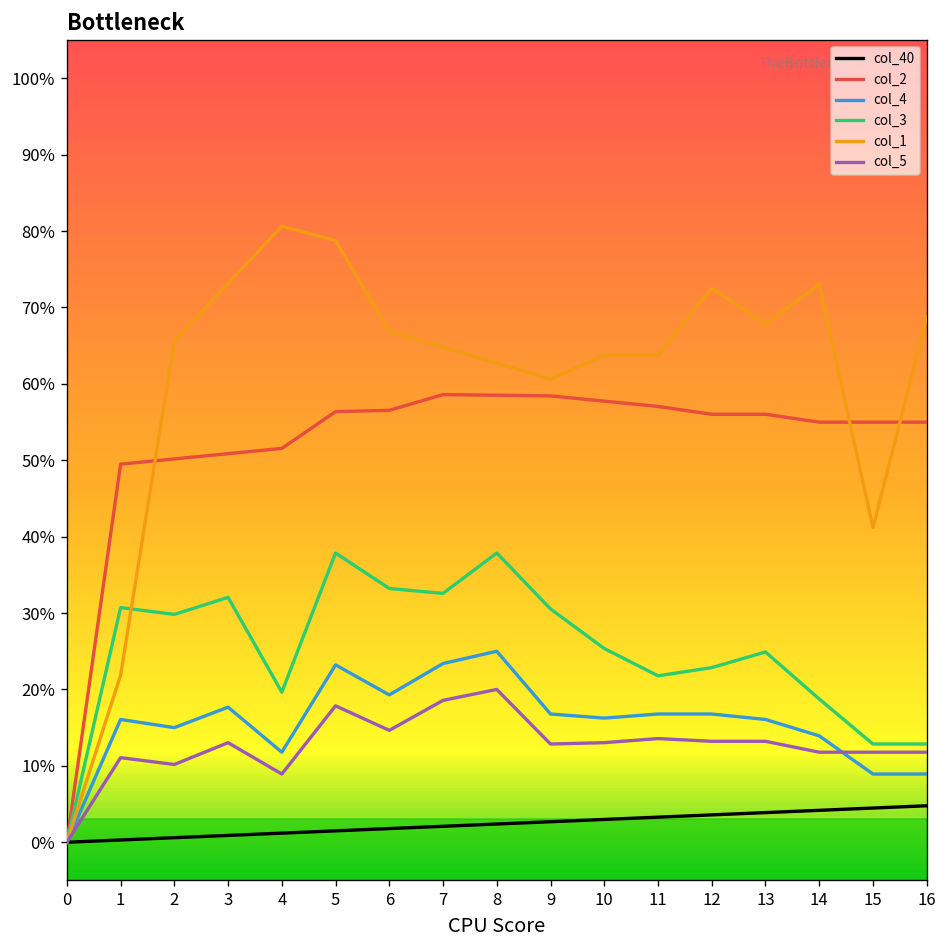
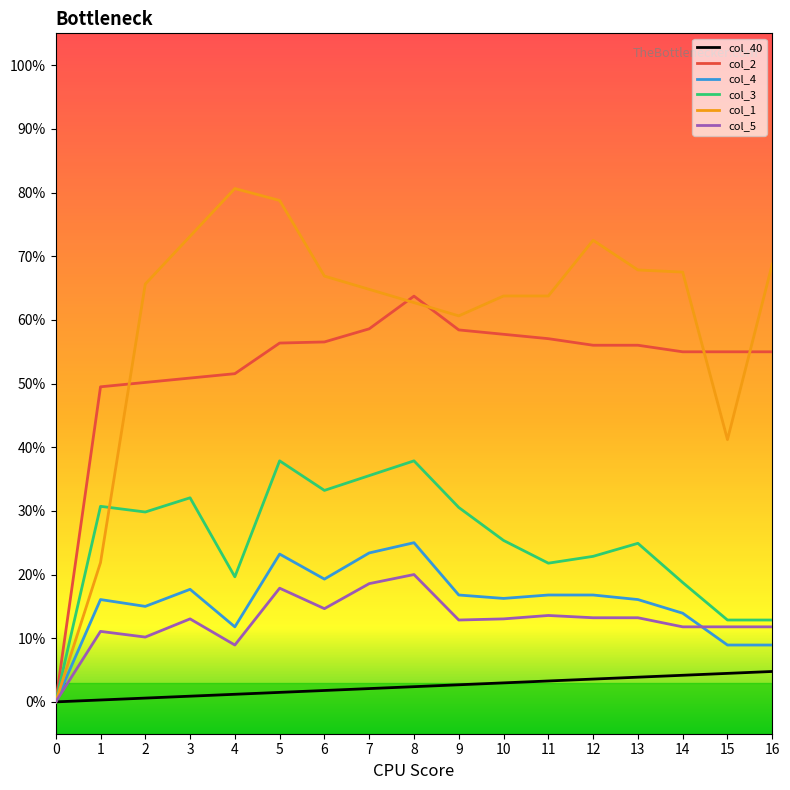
  {
    "col_40": {
      "11": "3%",
      "12": "4%",
      "13": "4%",
      "14": "4%",
      "15": "4%",
      "16": "5%"
    },
    "col_2": {
      "1": "49%",
      "2": "50%",
      "3": "51%",
      "4": "52%",
      "5": "56%",
      "6": "57%",
      "7": "59%",
-     "8": "59%",
+     "8": "64%",
      "9": "58%",
      "10": "58%",
      "11": "57%",
      "12": "56%",
      "13": "56%",
      "14": "55%",
      "15": "55%",
      "16": "55%"
    },
    "col_4": {
      "1": "16%",
      "2": "15%",
      "3": "18%",
      "4": "12%",
      "5": "23%",
      "6": "19%",
      "7": "23%",
      "8": "25%",
      "9": "17%",
      "10": "16%",
      "11": "17%",
      "12": "17%",
      "13": "16%",
      "14": "14%",
      "15": "9%",
      "16": "9%"
    },
    "col_3": {
      "1": "31%",
      "2": "30%",
      "3": "32%",
      "4": "20%",
      "5": "38%",
      "6": "33%",
-     "7": "33%",
+     "7": "36%",
      "8": "38%",
      "9": "31%",
      "10": "25%",
      "11": "22%",
      "12": "23%",
      "13": "25%",
      "14": "19%",
      "15": "13%",
      "16": "13%"
    },
    "col_1": {
      "1": "22%",
      "2": "66%",
      "3": "73%",
      "4": "81%",
      "5": "79%",
      "6": "67%",
      "7": "65%",
      "8": "63%",
      "9": "61%",
      "10": "64%",
      "11": "64%",
      "12": "73%",
      "13": "68%",
-     "14": "73%",
+     "14": "68%",
      "15": "41%",
      "16": "69%"
    },
    "col_5": {
      "1": "11%",
      "2": "10%",
      "3": "13%",
      "4": "9%",
      "5": "18%",
      "6": "15%",
      "7": "19%",
      "8": "20%",
      "9": "13%",
      "10": "13%",
      "11": "14%",
      "12": "13%",
      "13": "13%",
      "14": "12%",
      "15": "12%",
      "16": "12%"
    }
  }
